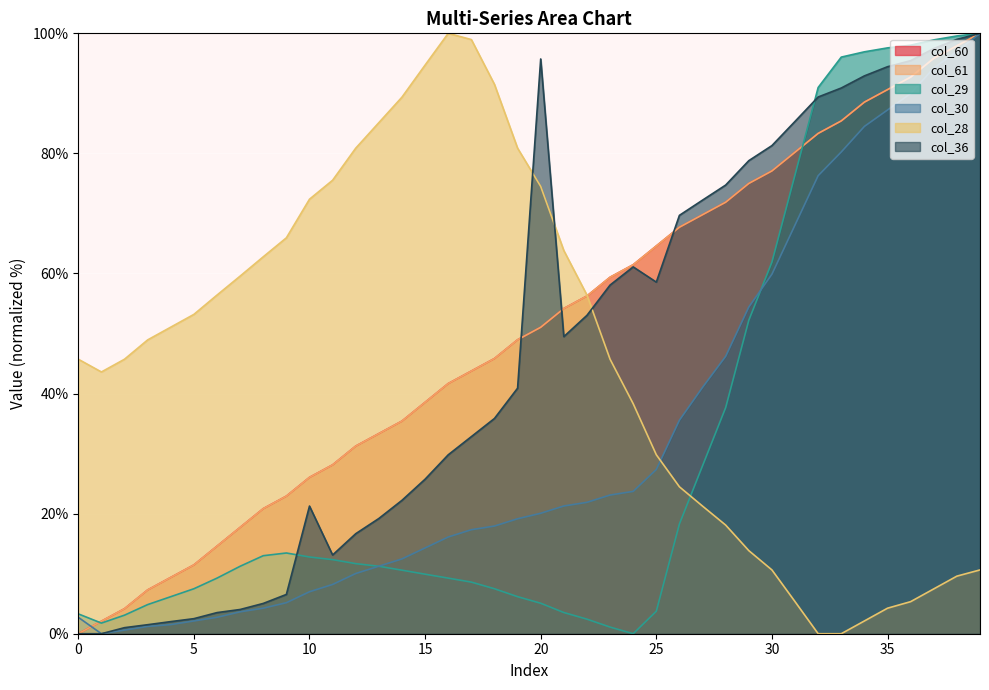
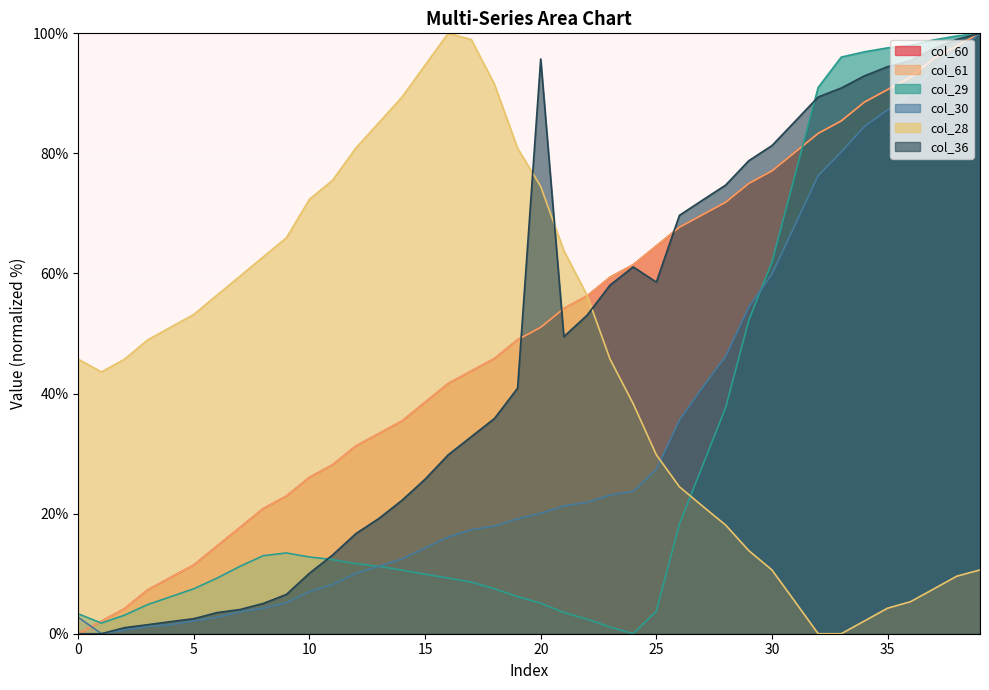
  {
    "col_36": {
-     "10": "21%",
+     "10": "10%",
      "15": "26%",
      "20": "96%",
      "25": "59%",
      "30": "81%",
      "35": "94%"
    }
  }
